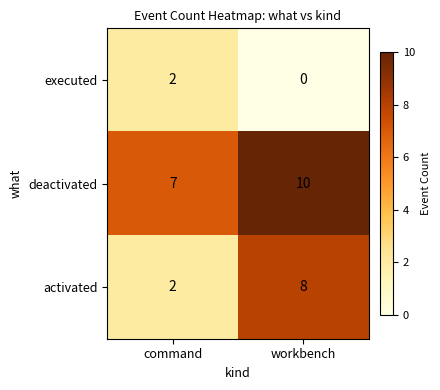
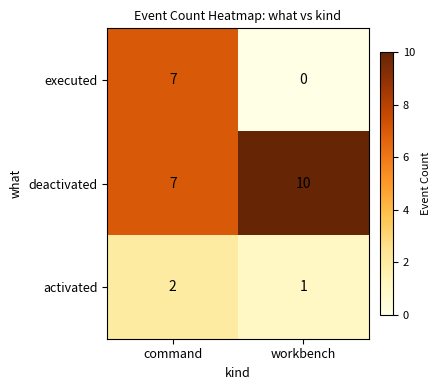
  {
    "executed": {
-     "command": 2,
+     "command": 7,
      "workbench": 0
    },
    "deactivated": {
      "command": 7,
      "workbench": 10
    },
    "activated": {
      "command": 2,
-     "workbench": 8
+     "workbench": 1
    }
  }
